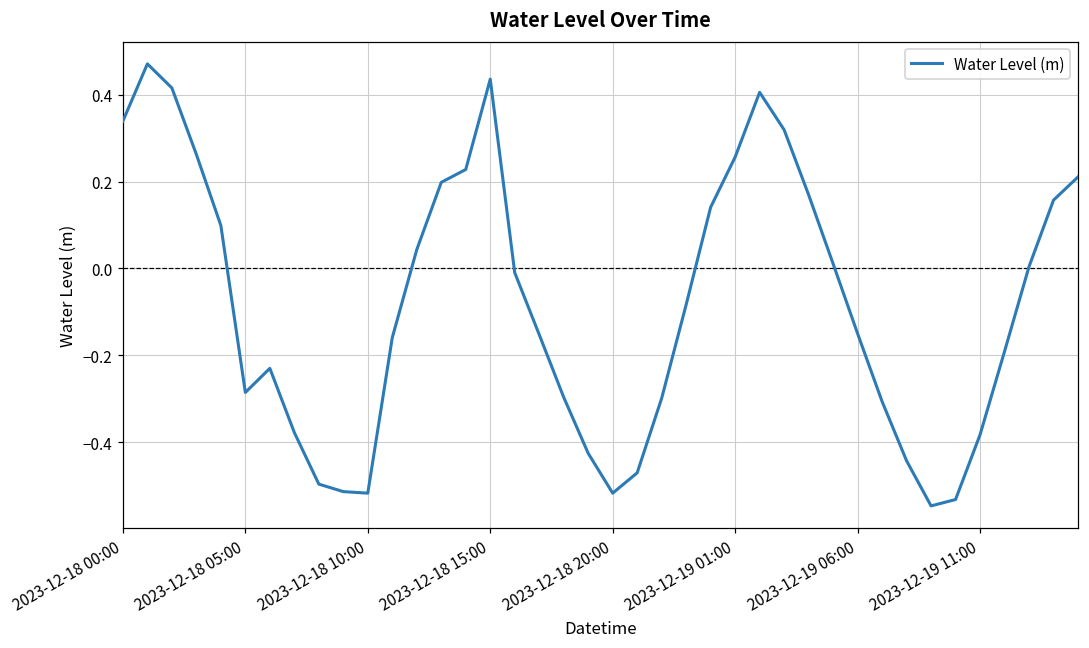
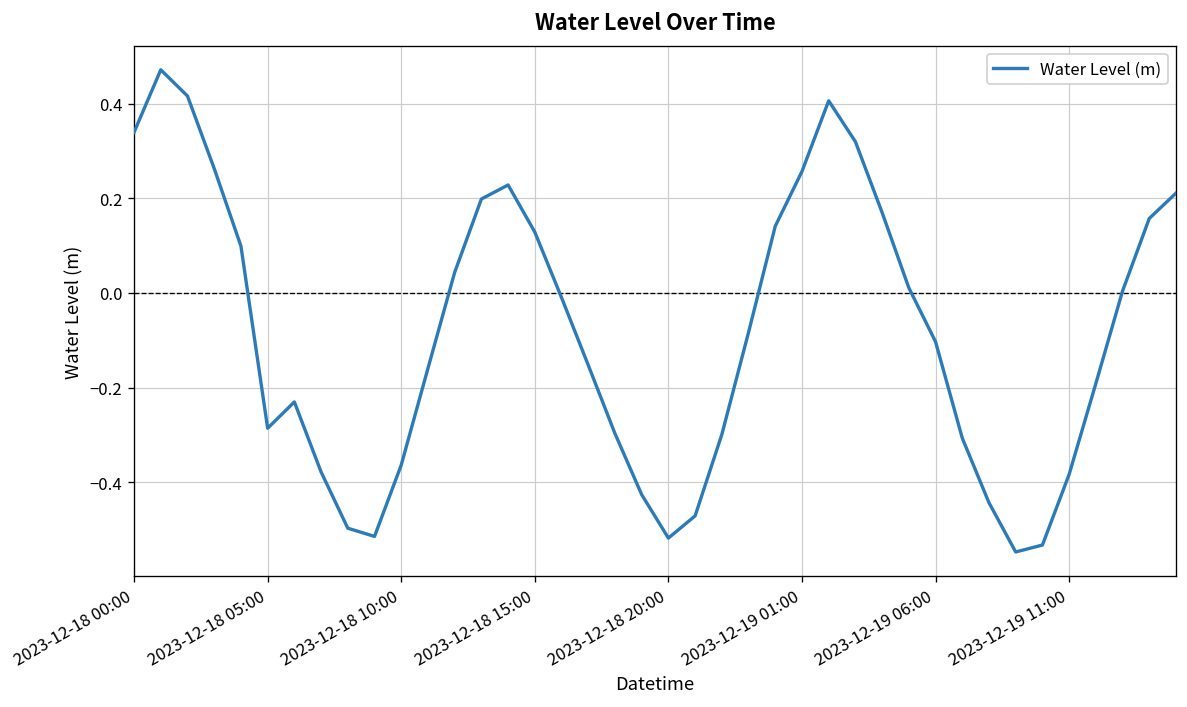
  {
    "2023-12-18 00:00": 0.34,
    "2023-12-18 05:00": -0.29,
-   "2023-12-18 10:00": -0.52,
-   "2023-12-18 15:00": 0.44,
+   "2023-12-18 10:00": -0.36,
+   "2023-12-18 15:00": 0.13,
    "2023-12-18 20:00": -0.52,
    "2023-12-19 01:00": 0.26,
-   "2023-12-19 06:00": -0.15,
+   "2023-12-19 06:00": -0.10,
    "2023-12-19 11:00": -0.38
  }
